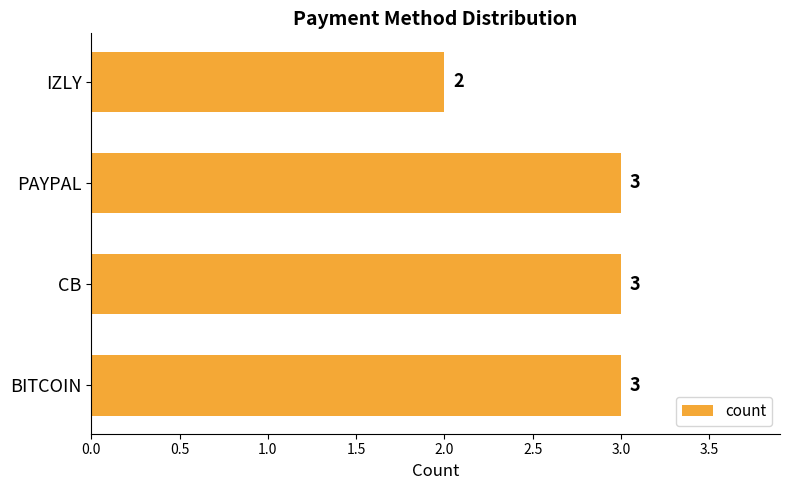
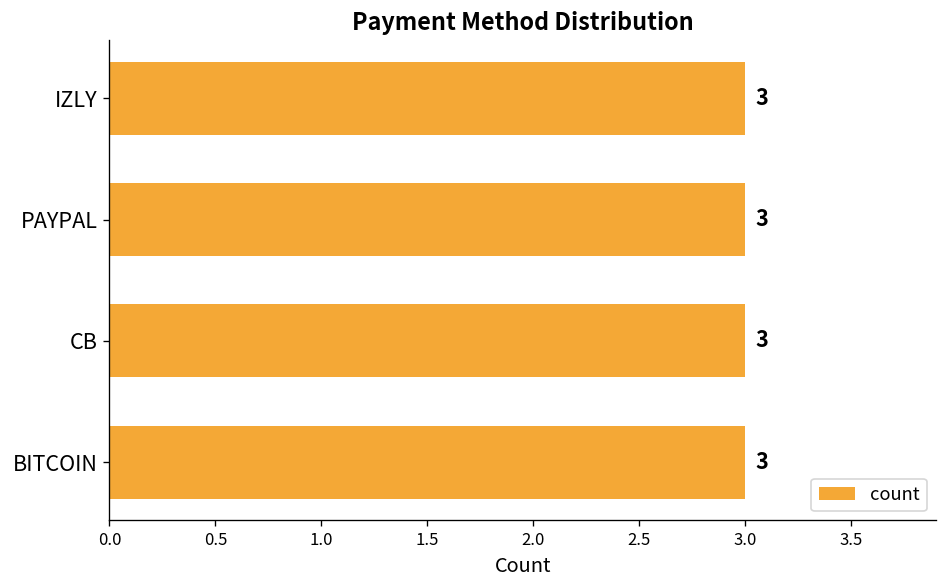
  {
-   "IZLY": 2,
+   "IZLY": 3,
    "PAYPAL": 3,
    "CB": 3,
    "BITCOIN": 3
  }
